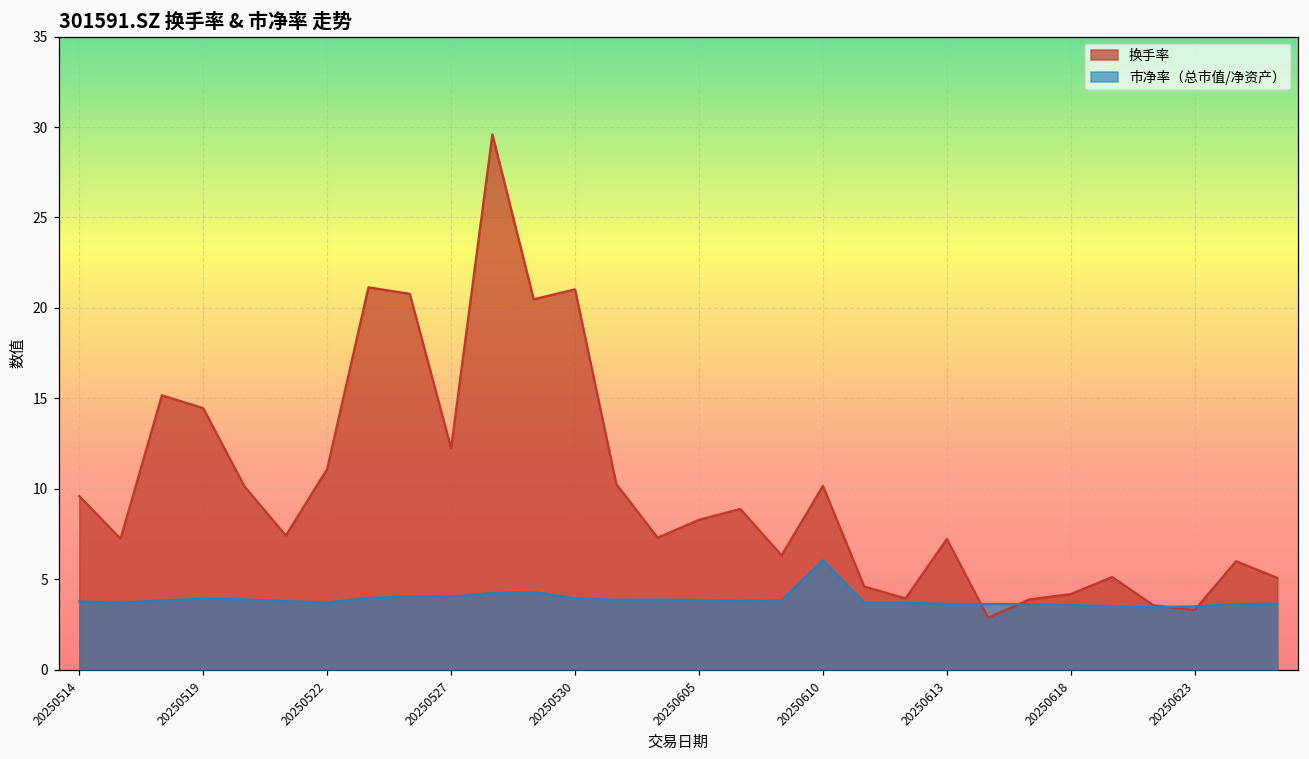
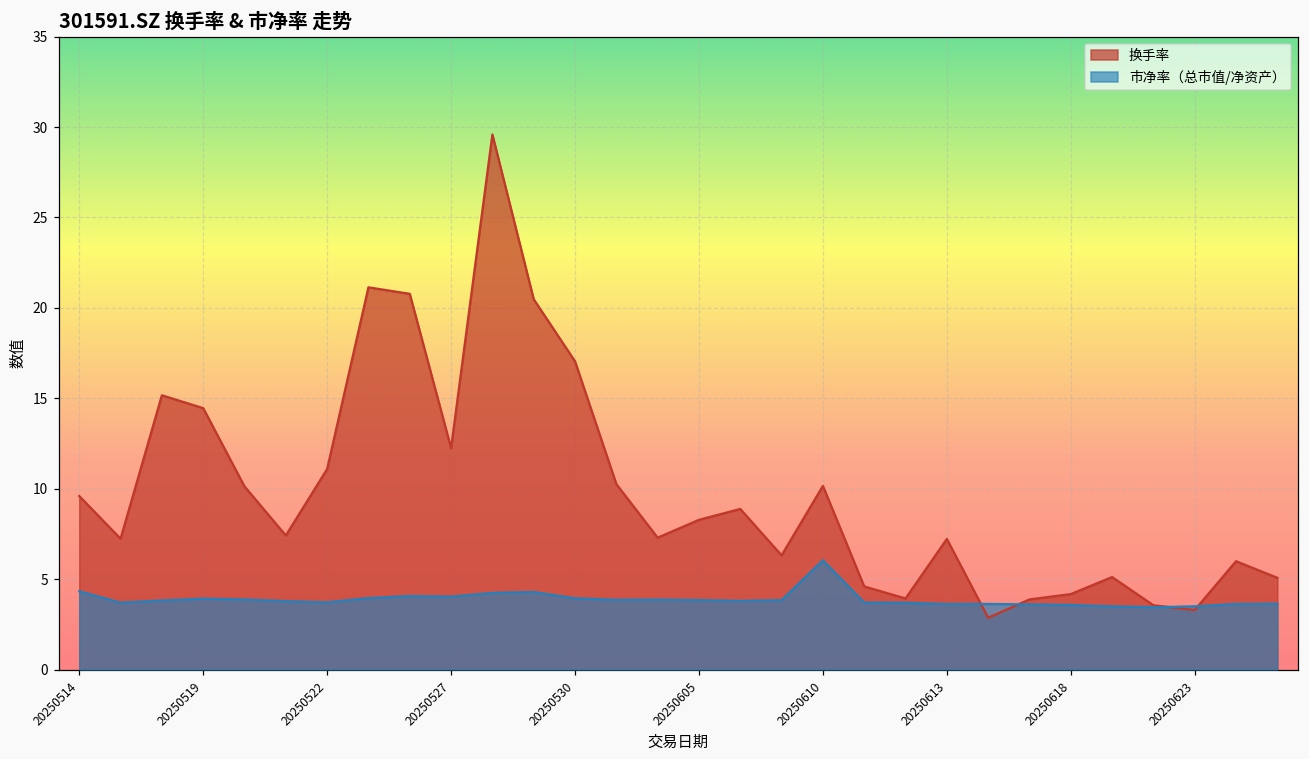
  {
    "换手率": {
      "20250514": 9.6,
      "20250519": 14.5,
      "20250522": 11.1,
      "20250527": 12.2,
-     "20250530": 21.0,
+     "20250530": 17.0,
      "20250605": 8.3,
      "20250610": 10.2,
      "20250613": 7.2,
      "20250618": 4.2,
      "20250623": 3.3
    },
    "市净率（总市值/净资产）": {
-     "20250514": 3.8,
+     "20250514": 4.3,
      "20250519": 3.9,
      "20250522": 3.7,
      "20250527": 4.0,
      "20250530": 3.9,
      "20250605": 3.8,
      "20250610": 6.0,
      "20250613": 3.6,
      "20250618": 3.6,
      "20250623": 3.5
    }
  }
